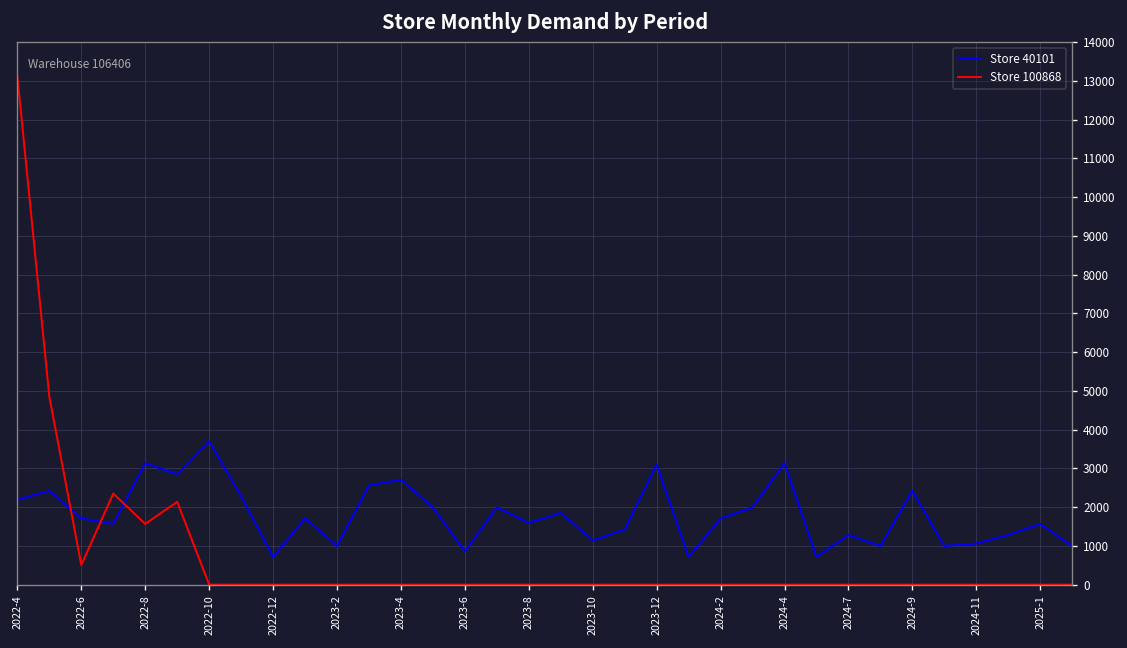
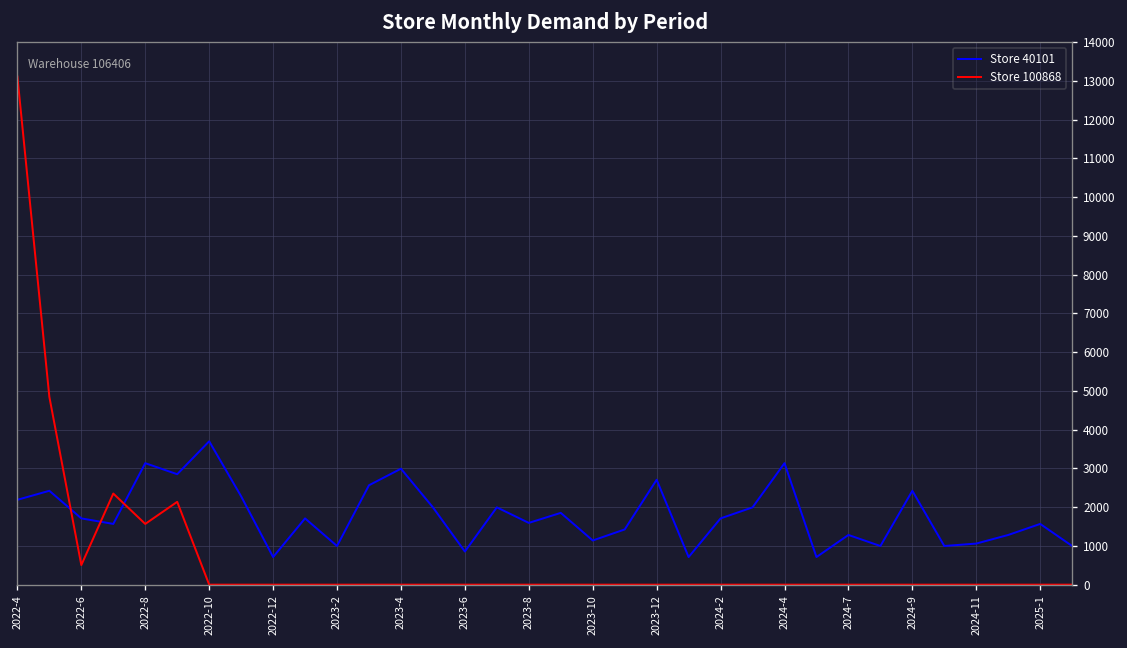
  {
    "Store 40101": {
      "2022-4": 2200,
      "2022-6": 1700,
      "2022-8": 3100,
      "2022-10": 3700,
      "2022-12": 700,
      "2023-2": 1000,
-     "2023-4": 2700,
+     "2023-4": 3000,
      "2023-6": 900,
      "2023-8": 1600,
      "2023-10": 1100,
-     "2023-12": 3100,
+     "2023-12": 2700,
      "2024-2": 1700,
      "2024-4": 3100,
      "2024-7": 1300,
      "2024-9": 2400,
      "2024-11": 1100,
      "2025-1": 1600
    },
    "Store 100868": {
      "2022-6": 500,
      "2022-8": 1600,
      "2022-10": 0,
      "2022-12": 0,
      "2023-2": 0,
      "2023-4": 0,
      "2023-6": 0,
      "2023-8": 0,
      "2023-10": 0,
      "2023-12": 0,
      "2024-2": 0,
      "2024-4": 0,
      "2024-7": 0,
      "2024-9": 0,
      "2024-11": 0,
      "2025-1": 0
    }
  }
